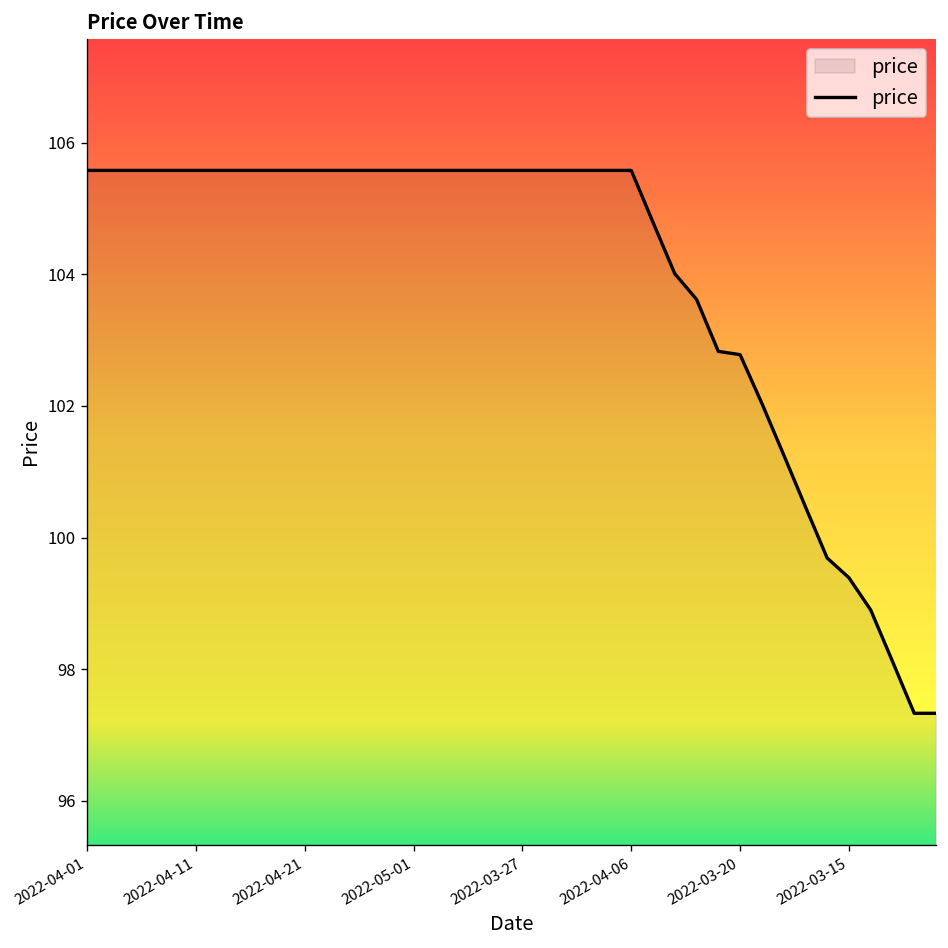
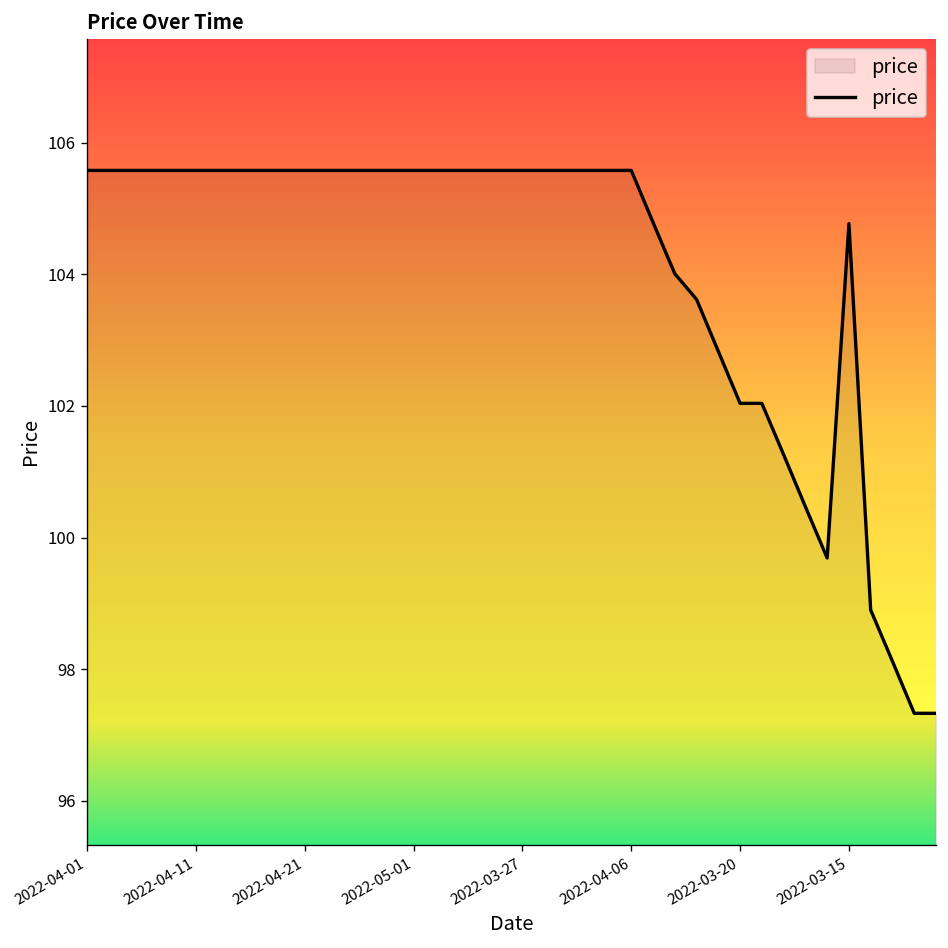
  {
    "2022-04-01": 105.6,
    "2022-04-11": 105.6,
    "2022-04-21": 105.6,
    "2022-05-01": 105.6,
    "2022-03-27": 105.6,
    "2022-04-06": 105.6,
-   "2022-03-20": 102.8,
-   "2022-03-15": 99.4
+   "2022-03-20": 102.0,
+   "2022-03-15": 104.8
  }
